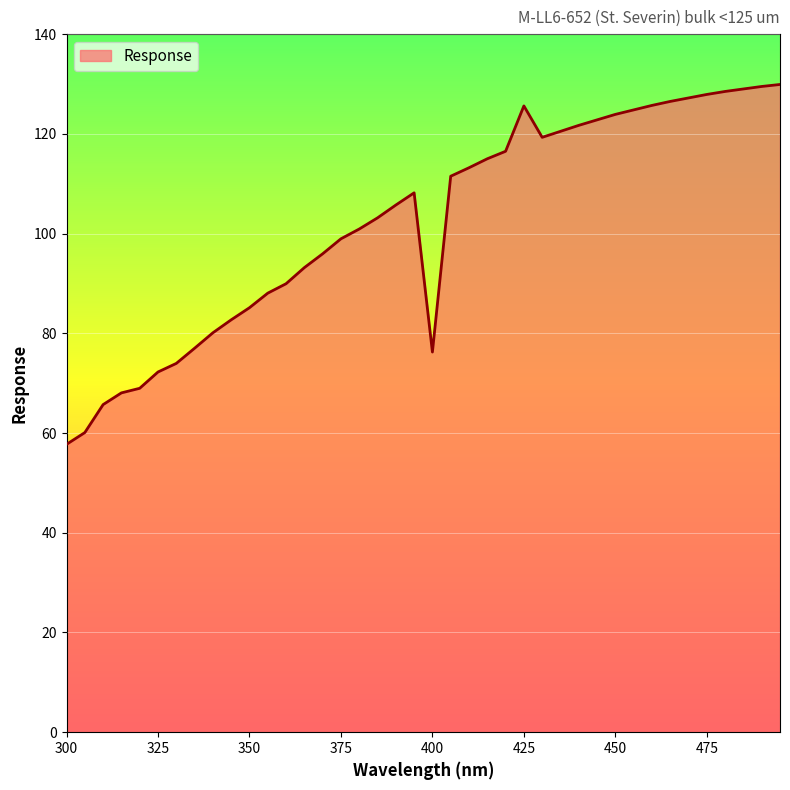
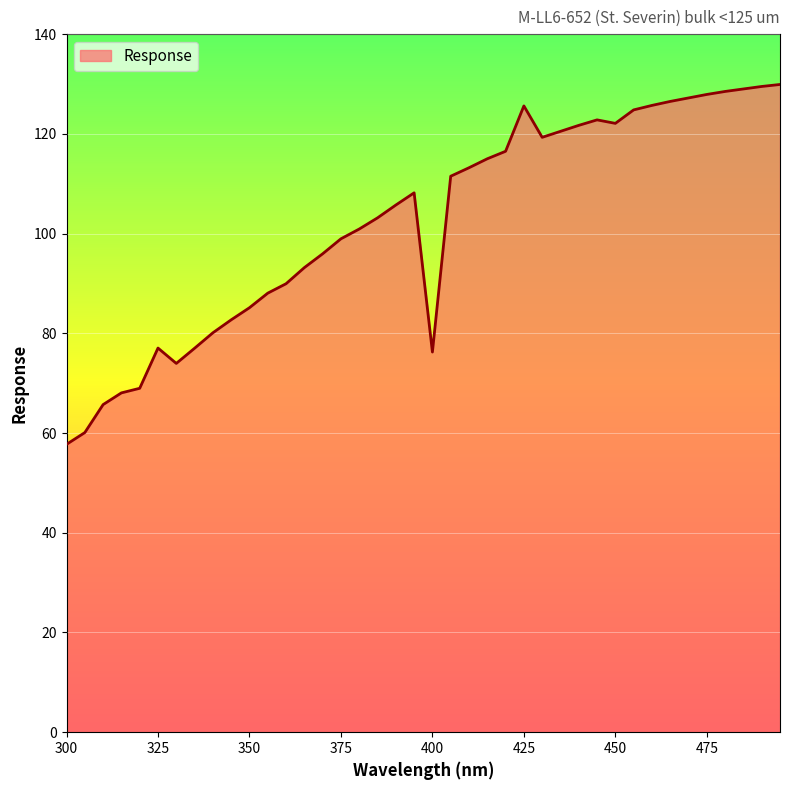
  {
    "300": 58,
-   "325": 72,
+   "325": 77,
    "350": 85,
    "375": 99,
    "400": 76,
    "425": 126,
-   "450": 124,
+   "450": 122,
    "475": 128
  }
